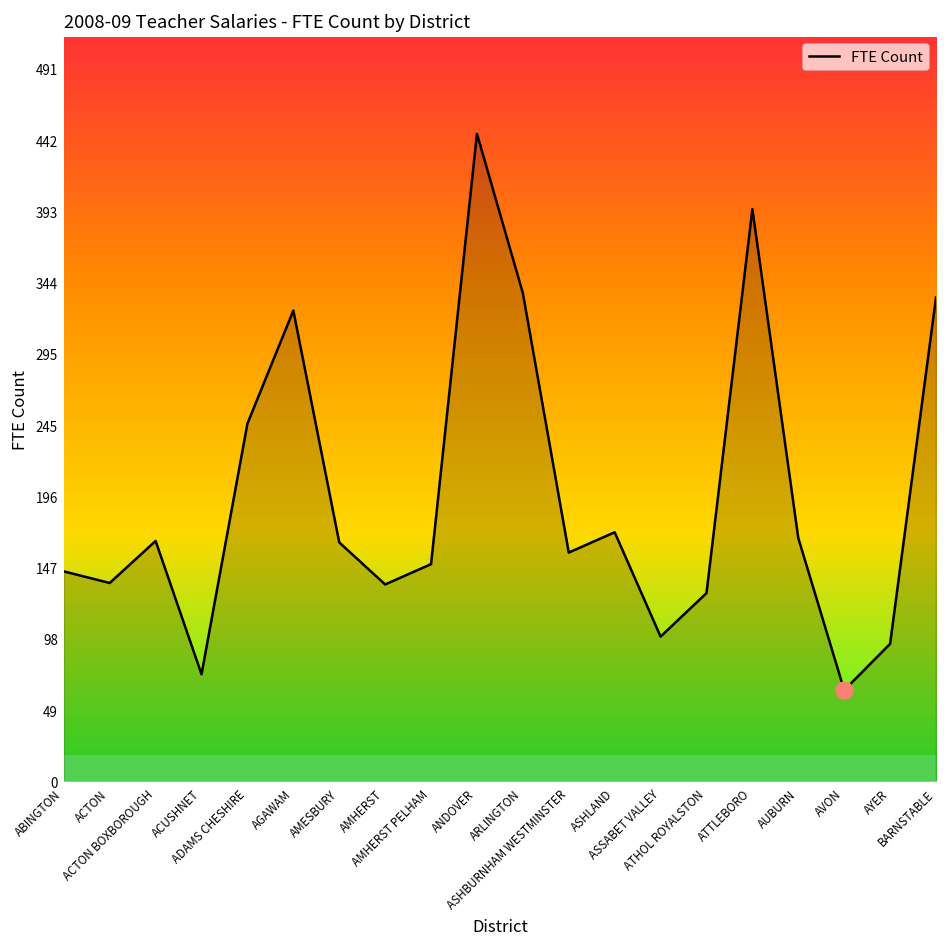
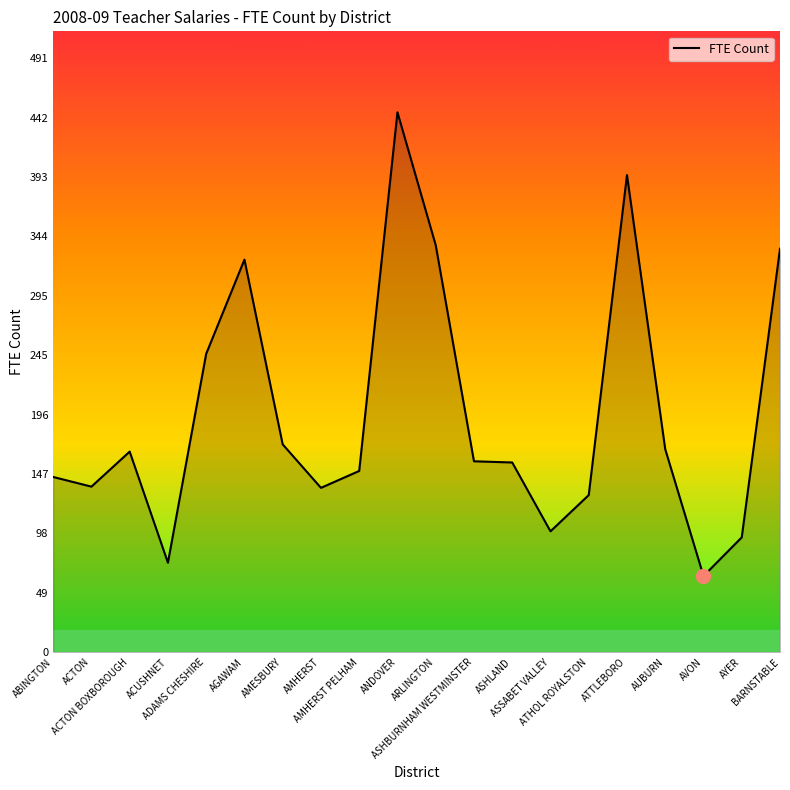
  {
    "FTE Count": {
      "ABINGTON": 145,
      "ACTON": 137,
      "ACTON BOXBOROUGH": 166,
      "ACUSHNET": 74,
      "ADAMS CHESHIRE": 247,
      "AGAWAM": 325,
-     "AMESBURY": 165,
+     "AMESBURY": 172,
      "AMHERST": 136,
      "AMHERST PELHAM": 150,
      "ANDOVER": 447,
      "ARLINGTON": 337,
      "ASHBURNHAM WESTMINSTER": 158,
-     "ASHLAND": 172,
+     "ASHLAND": 157,
      "ASSABET VALLEY": 100,
      "ATHOL ROYALSTON": 130,
      "ATTLEBORO": 395,
      "AUBURN": 168,
      "AYER": 95,
      "BARNSTABLE": 334
    }
  }
